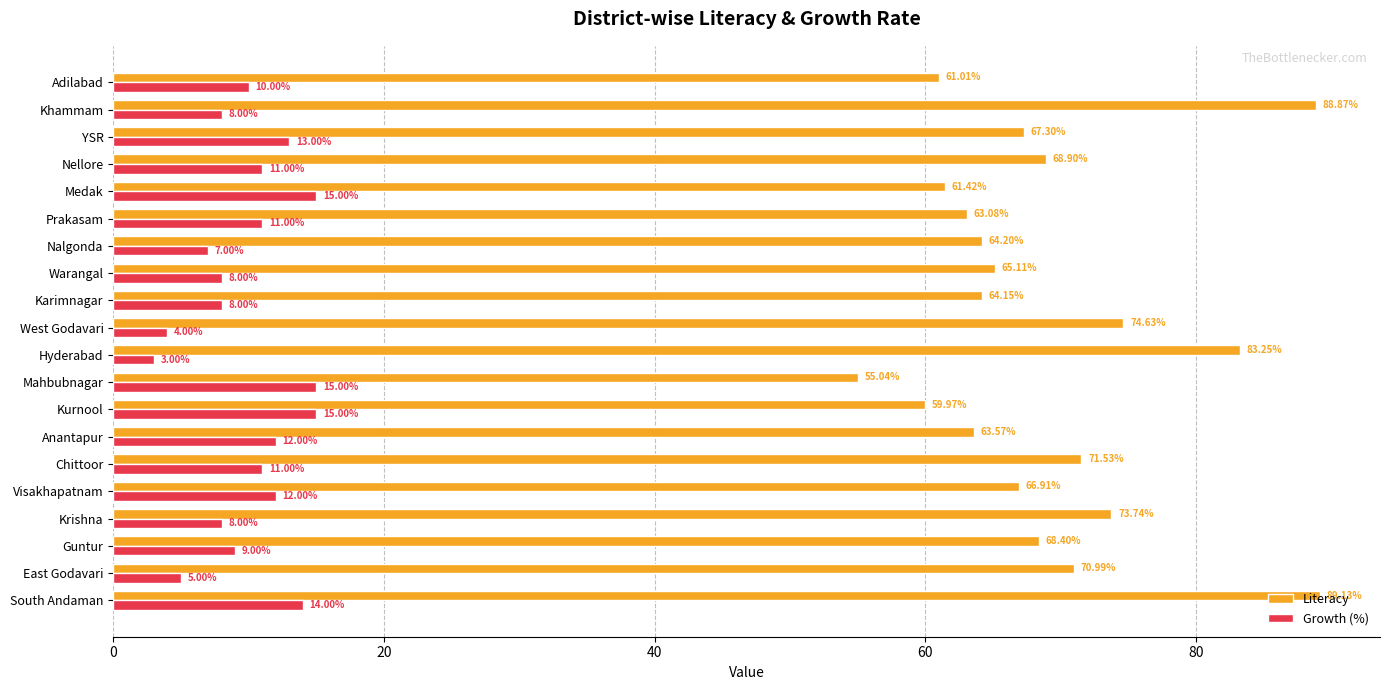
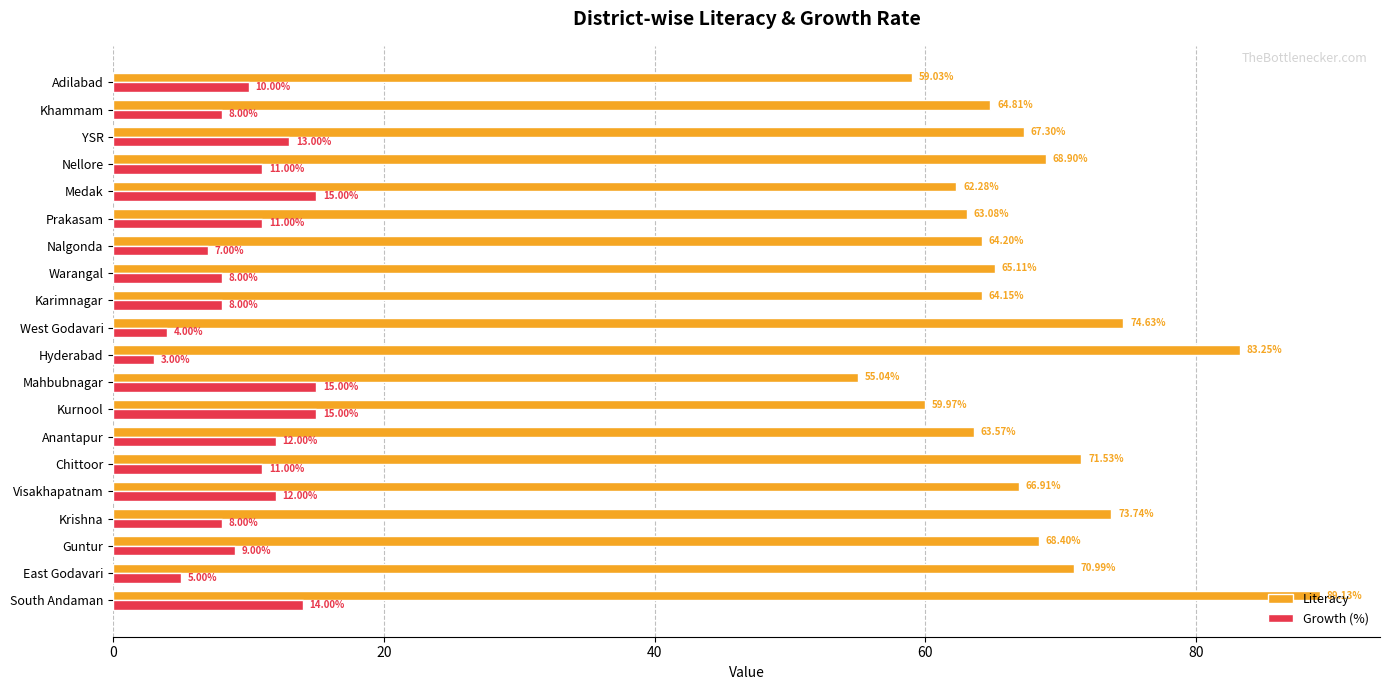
  {
    "Literacy": {
-     "Adilabad": "61.01%",
-     "Khammam": "88.87%",
+     "Adilabad": "59.03%",
+     "Khammam": "64.81%",
      "YSR": "67.30%",
      "Nellore": "68.90%",
-     "Medak": "61.42%",
+     "Medak": "62.28%",
      "Prakasam": "63.08%",
      "Nalgonda": "64.20%",
      "Warangal": "65.11%",
      "Karimnagar": "64.15%",
      "West Godavari": "74.63%",
      "Hyderabad": "83.25%",
      "Mahbubnagar": "55.04%",
      "Kurnool": "59.97%",
      "Anantapur": "63.57%",
      "Chittoor": "71.53%",
      "Visakhapatnam": "66.91%",
      "Krishna": "73.74%",
      "Guntur": "68.40%",
      "East Godavari": "70.99%",
      "South Andaman": "89.13%"
    },
    "Growth (%)": {
      "Adilabad": "10.00%",
      "Khammam": "8.00%",
      "YSR": "13.00%",
      "Nellore": "11.00%",
      "Medak": "15.00%",
      "Prakasam": "11.00%",
      "Nalgonda": "7.00%",
      "Warangal": "8.00%",
      "Karimnagar": "8.00%",
      "West Godavari": "4.00%",
      "Hyderabad": "3.00%",
      "Mahbubnagar": "15.00%",
      "Kurnool": "15.00%",
      "Anantapur": "12.00%",
      "Chittoor": "11.00%",
      "Visakhapatnam": "12.00%",
      "Krishna": "8.00%",
      "Guntur": "9.00%",
      "East Godavari": "5.00%",
      "South Andaman": "14.00%"
    }
  }
